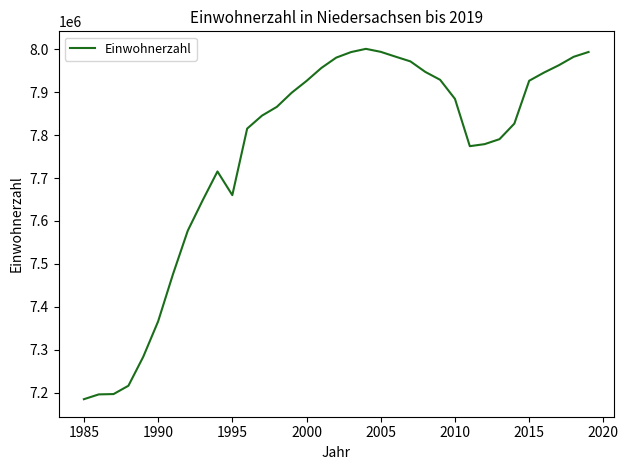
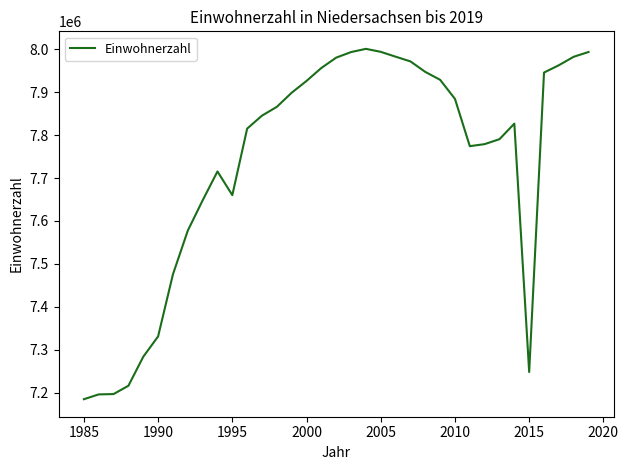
  {
    "1985": 7180000,
-   "1990": 7370000,
+   "1990": 7330000,
    "1995": 7660000,
    "2000": 7930000,
    "2005": 7990000,
    "2010": 7880000,
-   "2015": 7930000
+   "2015": 7250000
  }
